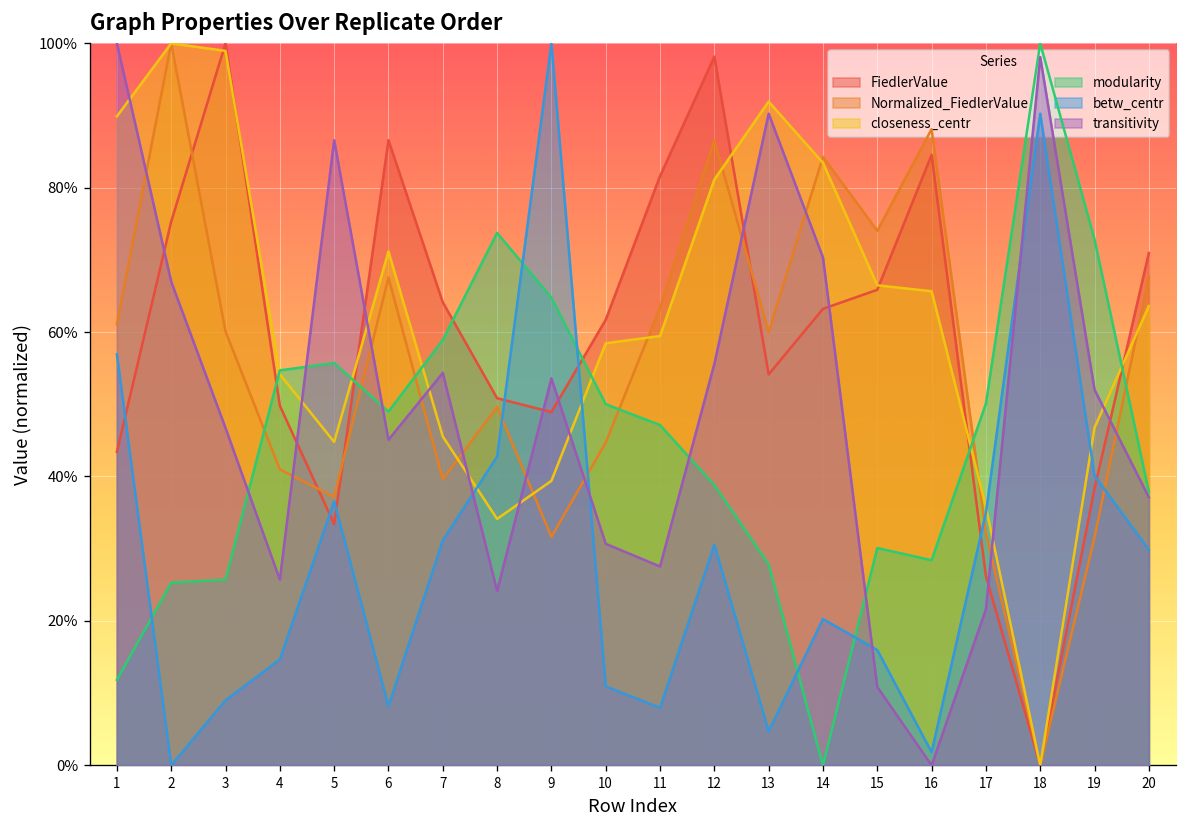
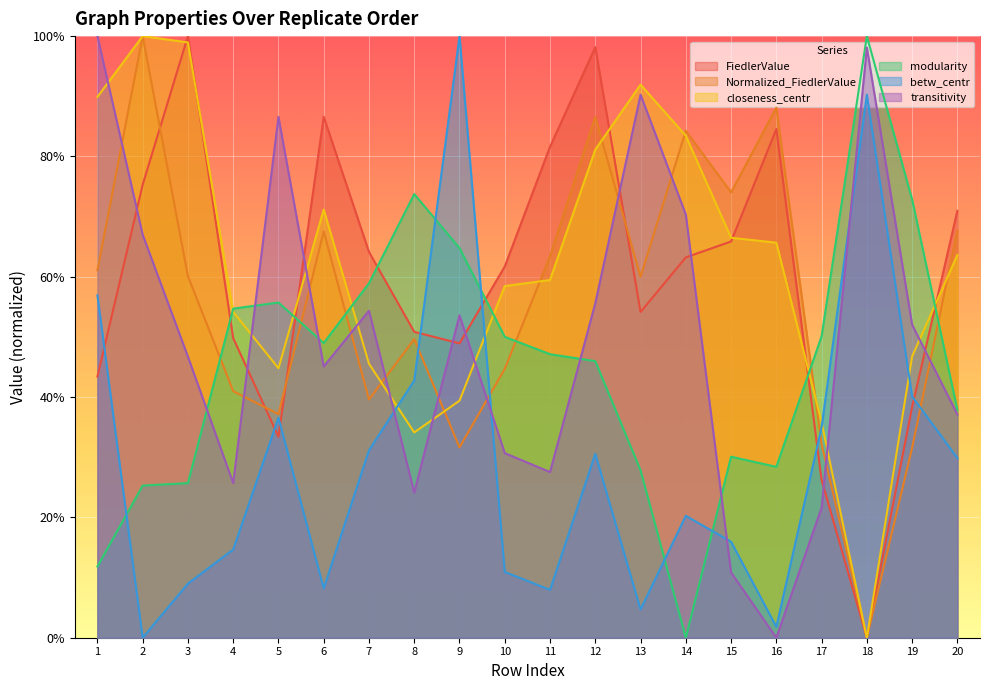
  {
    "modularity": {
      "1": "12%",
      "2": "25%",
      "3": "26%",
      "4": "55%",
      "5": "56%",
      "6": "49%",
      "7": "59%",
      "8": "74%",
      "9": "65%",
      "10": "50%",
      "11": "47%",
-     "12": "39%",
+     "12": "46%",
      "13": "28%",
      "14": "0%",
      "15": "30%",
      "16": "28%",
      "17": "50%",
      "18": "100%",
      "19": "73%",
      "20": "38%"
    },
    "betw_centr": {
      "1": "57%",
      "2": "0%",
      "3": "9%",
      "4": "15%",
      "5": "37%",
      "6": "8%",
      "7": "31%",
      "8": "43%",
      "9": "100%",
      "10": "11%",
      "11": "8%",
      "12": "31%",
      "13": "5%",
      "14": "20%",
      "15": "16%",
      "16": "2%",
      "17": "35%",
      "19": "40%",
      "20": "30%"
    },
    "transitivity": {
      "1": "100%",
      "2": "67%",
      "3": "47%",
      "4": "26%",
      "5": "87%",
      "6": "45%",
      "7": "54%",
      "8": "24%",
      "9": "54%",
      "10": "31%",
      "11": "28%",
      "12": "56%",
      "13": "90%",
      "14": "70%",
      "15": "11%",
      "16": "0%",
      "17": "22%",
      "19": "52%",
      "20": "37%"
    }
  }
